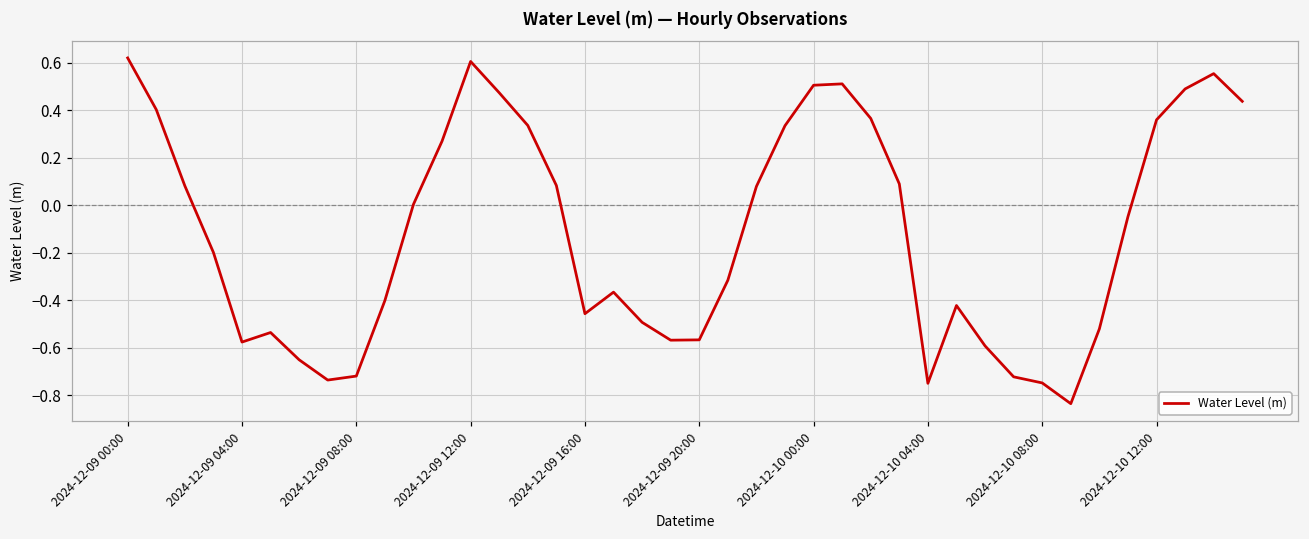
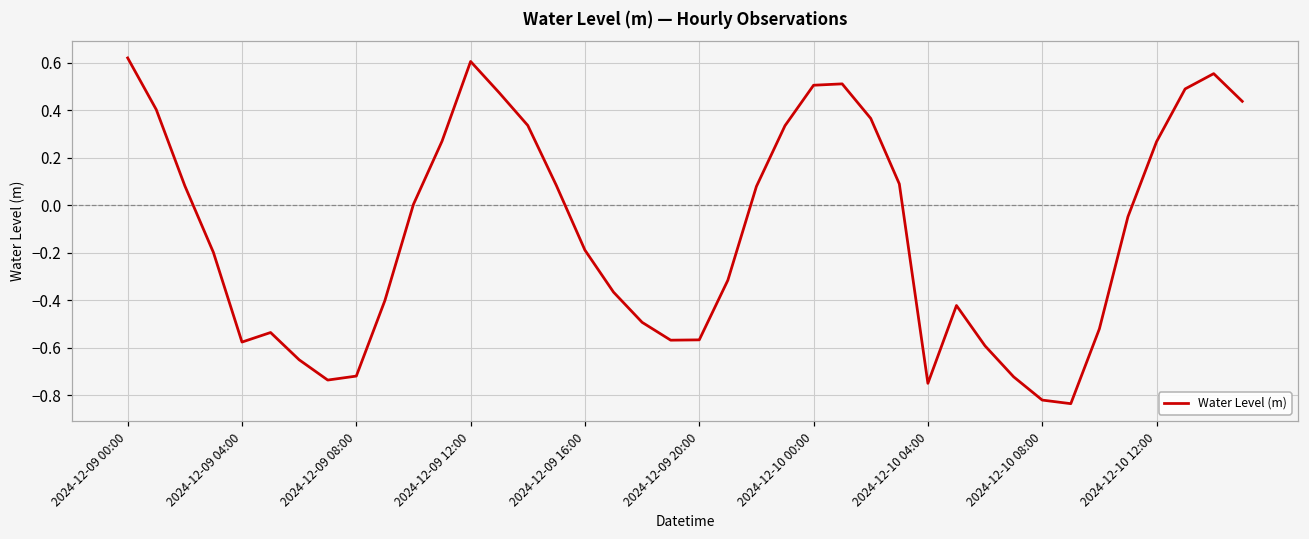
  {
    "2024-12-09 00:00": 0.62,
    "2024-12-09 04:00": -0.58,
    "2024-12-09 08:00": -0.72,
    "2024-12-09 12:00": 0.61,
-   "2024-12-09 16:00": -0.46,
+   "2024-12-09 16:00": -0.19,
    "2024-12-09 20:00": -0.57,
    "2024-12-10 00:00": 0.51,
    "2024-12-10 04:00": -0.75,
-   "2024-12-10 08:00": -0.75,
-   "2024-12-10 12:00": 0.36
+   "2024-12-10 08:00": -0.82,
+   "2024-12-10 12:00": 0.27
  }
